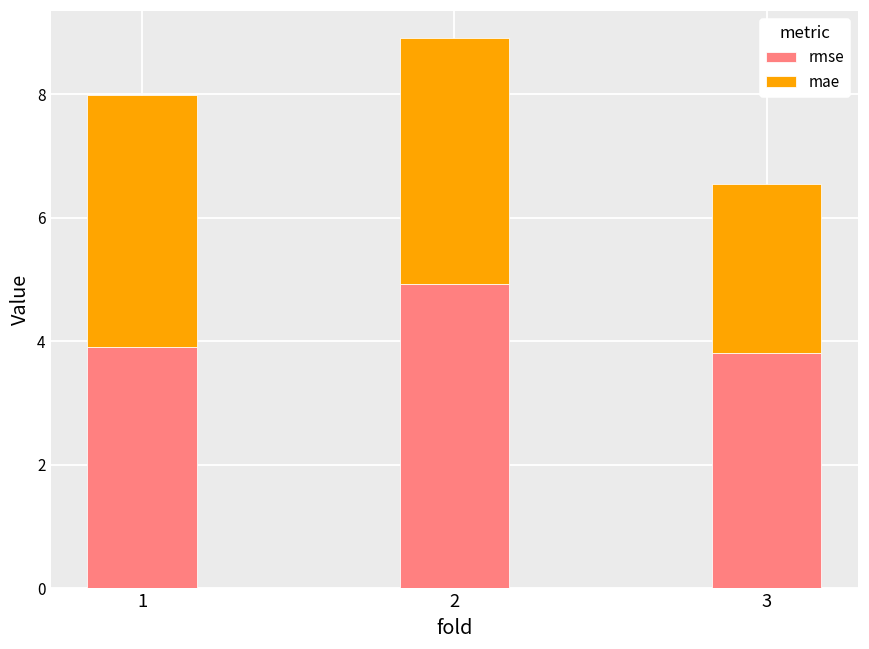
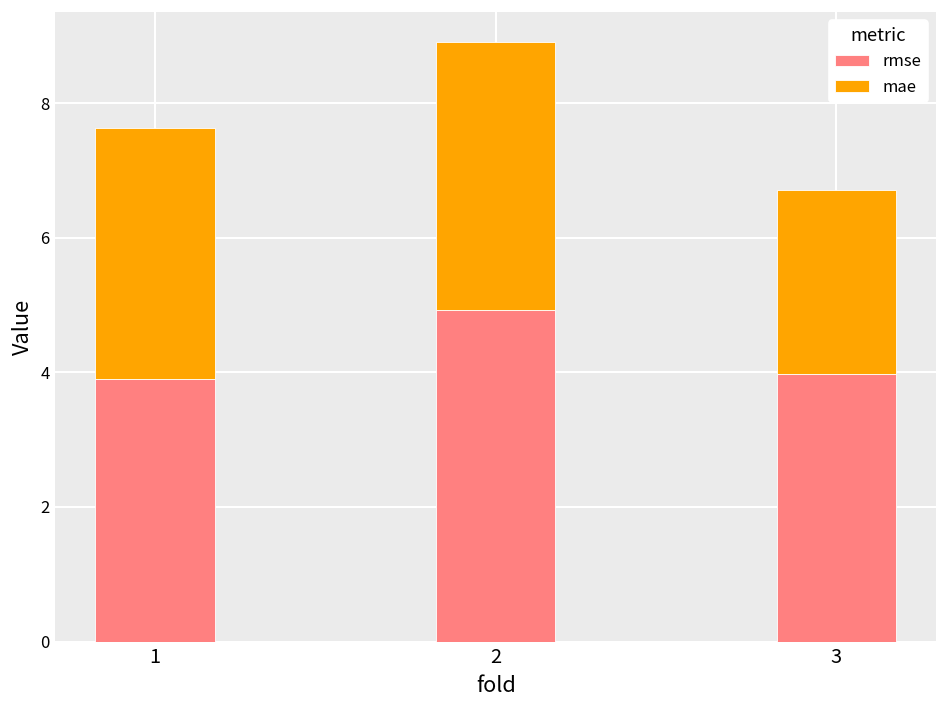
  {
    "rmse": {
      "1": 3.9,
      "2": 4.9,
-     "3": 3.8
+     "3": 4.0
    },
    "mae": {
-     "1": 4.1,
+     "1": 3.7,
      "2": 4.0,
      "3": 2.7
    }
  }
